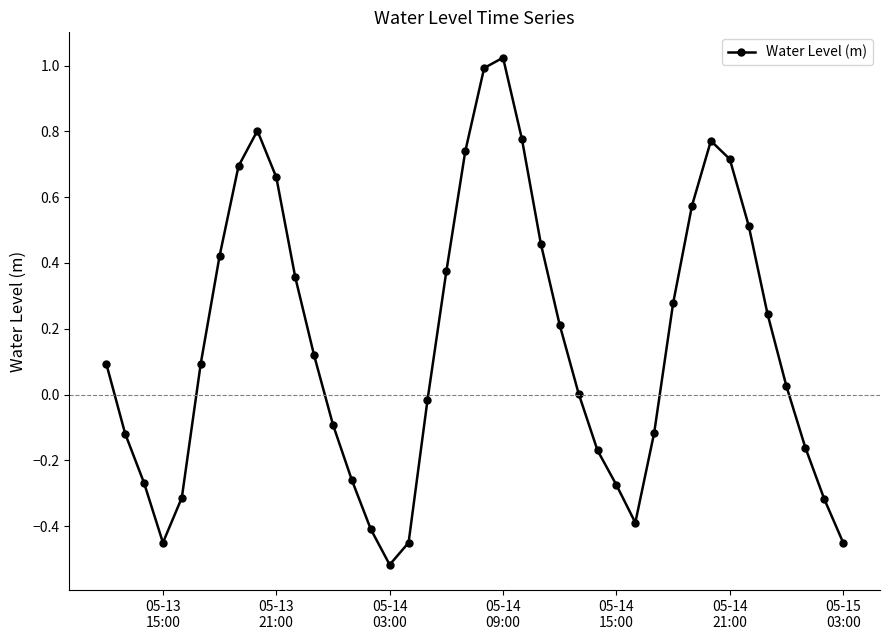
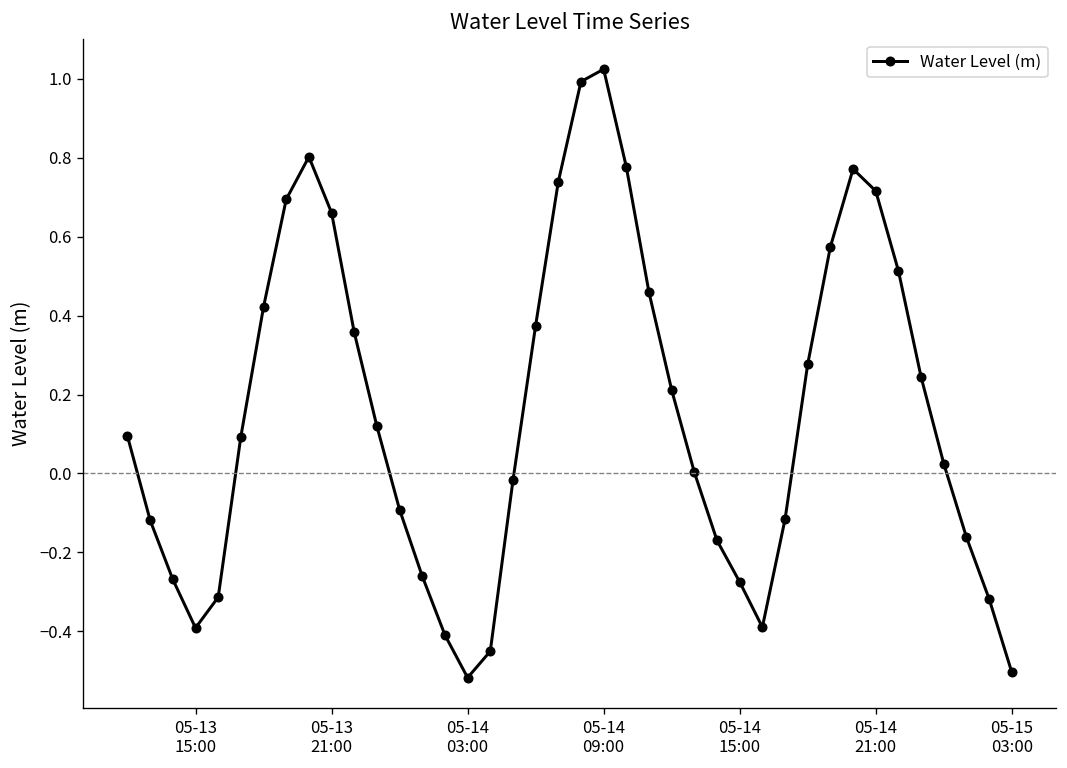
  {
-   "05-13 15:00": -0.45,
+   "05-13 15:00": -0.39,
    "05-13 21:00": 0.66,
    "05-14 03:00": -0.52,
    "05-14 09:00": 1.02,
    "05-14 15:00": -0.27,
    "05-14 21:00": 0.72,
-   "05-15 03:00": -0.45
+   "05-15 03:00": -0.50
  }
